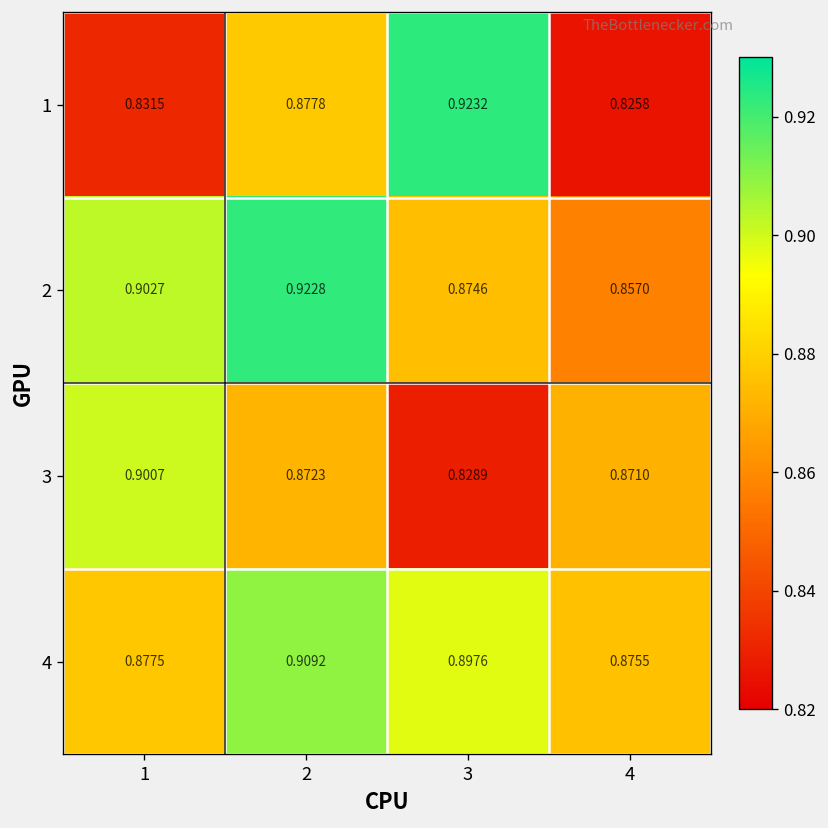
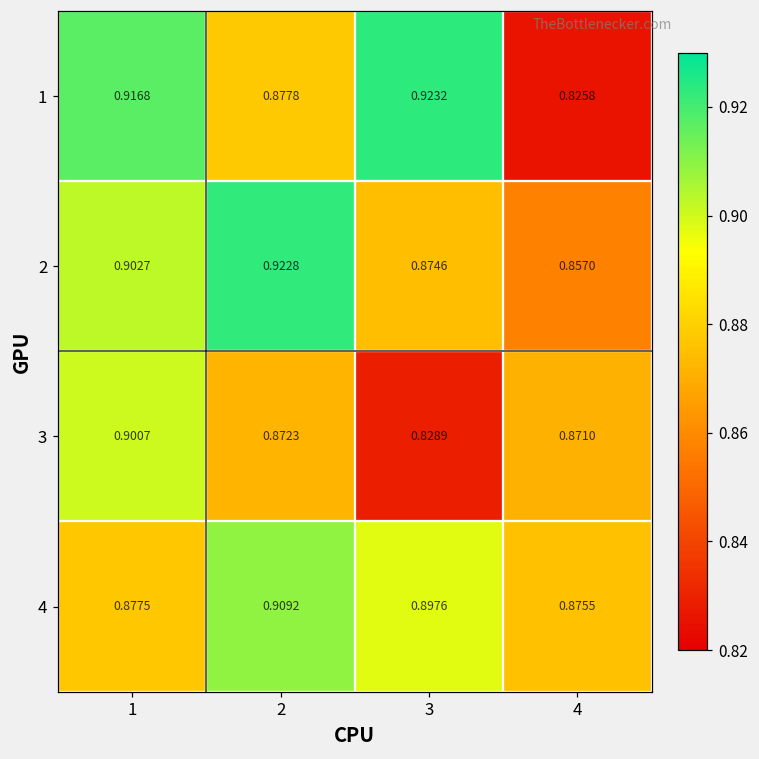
  {
    "1": {
-     "1": 0.8315,
+     "1": 0.9168,
      "2": 0.8778,
      "3": 0.9232,
      "4": 0.8258
    },
    "2": {
      "1": 0.9027,
      "2": 0.9228,
      "3": 0.8746,
      "4": 0.8570
    },
    "3": {
      "1": 0.9007,
      "2": 0.8723,
      "3": 0.8289,
      "4": 0.8710
    },
    "4": {
      "1": 0.8775,
      "2": 0.9092,
      "3": 0.8976,
      "4": 0.8755
    }
  }
